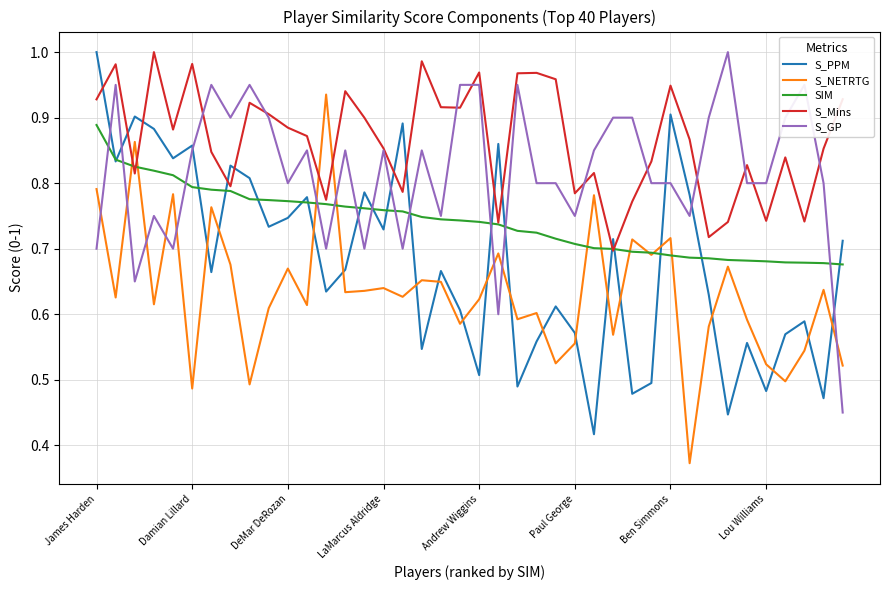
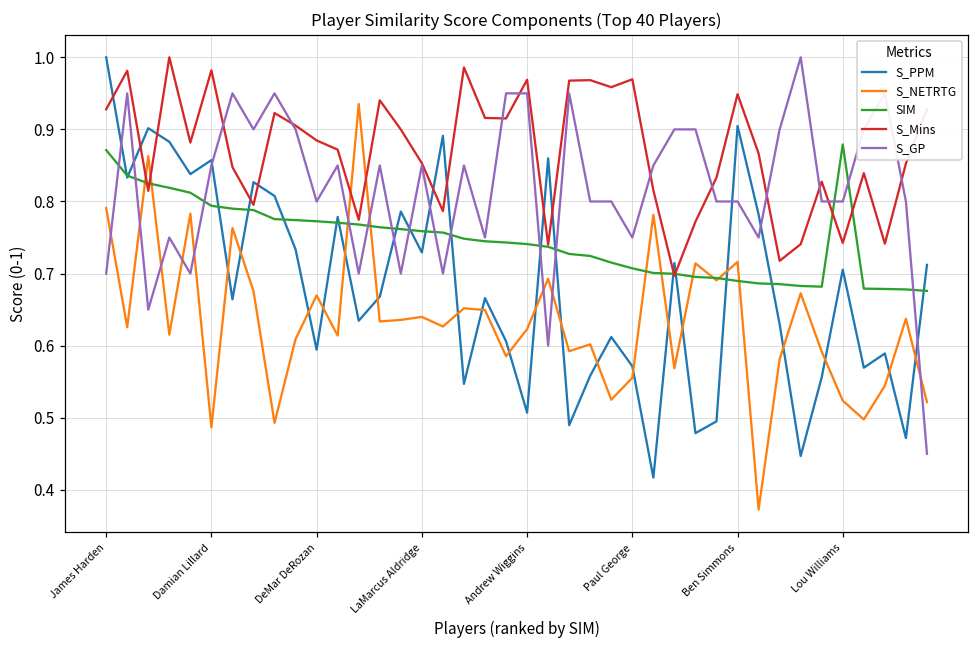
  {
    "S_PPM": {
      "James Harden": 1.00,
      "Damian Lillard": 0.86,
-     "DeMar DeRozan": 0.75,
+     "DeMar DeRozan": 0.59,
      "LaMarcus Aldridge": 0.73,
      "Andrew Wiggins": 0.51,
      "Paul George": 0.57,
      "Ben Simmons": 0.90,
-     "Lou Williams": 0.48
+     "Lou Williams": 0.71
    },
    "S_NETRTG": {
      "James Harden": 0.79,
      "Damian Lillard": 0.49,
      "DeMar DeRozan": 0.67,
      "LaMarcus Aldridge": 0.64,
      "Andrew Wiggins": 0.62,
      "Paul George": 0.56,
      "Ben Simmons": 0.72,
      "Lou Williams": 0.52
    },
    "SIM": {
-     "James Harden": 0.89,
+     "James Harden": 0.87,
      "Damian Lillard": 0.79,
      "DeMar DeRozan": 0.77,
      "LaMarcus Aldridge": 0.76,
      "Andrew Wiggins": 0.74,
      "Paul George": 0.71,
      "Ben Simmons": 0.69,
-     "Lou Williams": 0.68
+     "Lou Williams": 0.88
    },
    "S_Mins": {
      "James Harden": 0.93,
      "Damian Lillard": 0.98,
      "DeMar DeRozan": 0.88,
      "Andrew Wiggins": 0.97,
-     "Paul George": 0.78,
+     "Paul George": 0.97,
      "Ben Simmons": 0.95,
      "Lou Williams": 0.74
    },
    "S_GP": {
      "James Harden": 0.70,
      "Damian Lillard": 0.85,
      "DeMar DeRozan": 0.80,
      "Andrew Wiggins": 0.95,
      "Paul George": 0.75,
      "Ben Simmons": 0.80,
      "Lou Williams": 0.80
    }
  }
